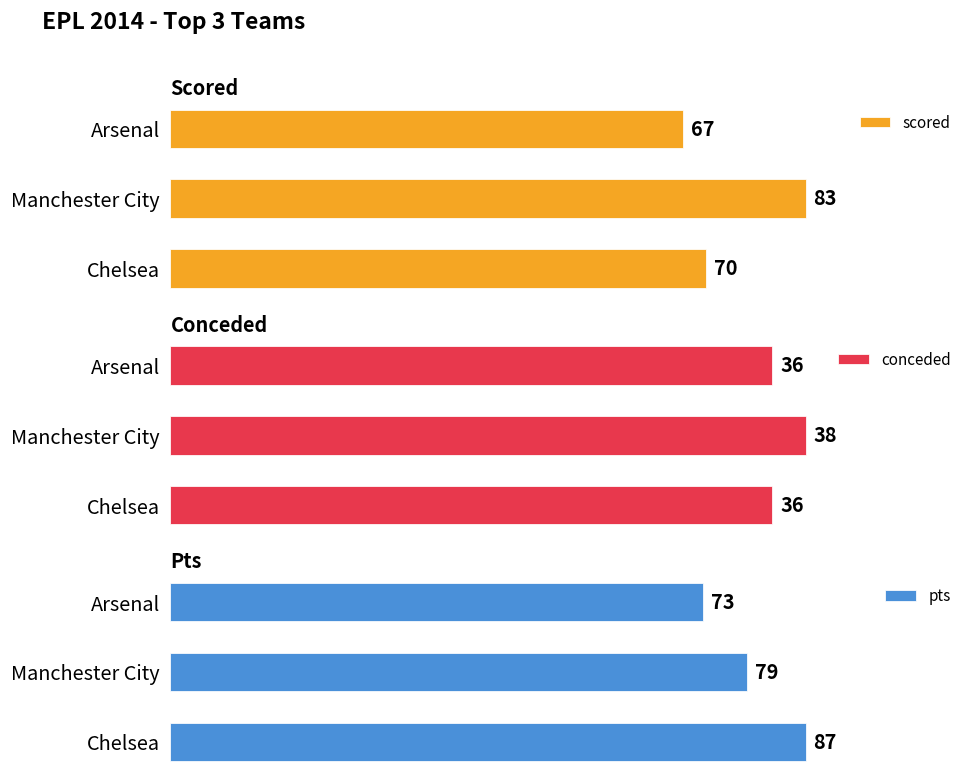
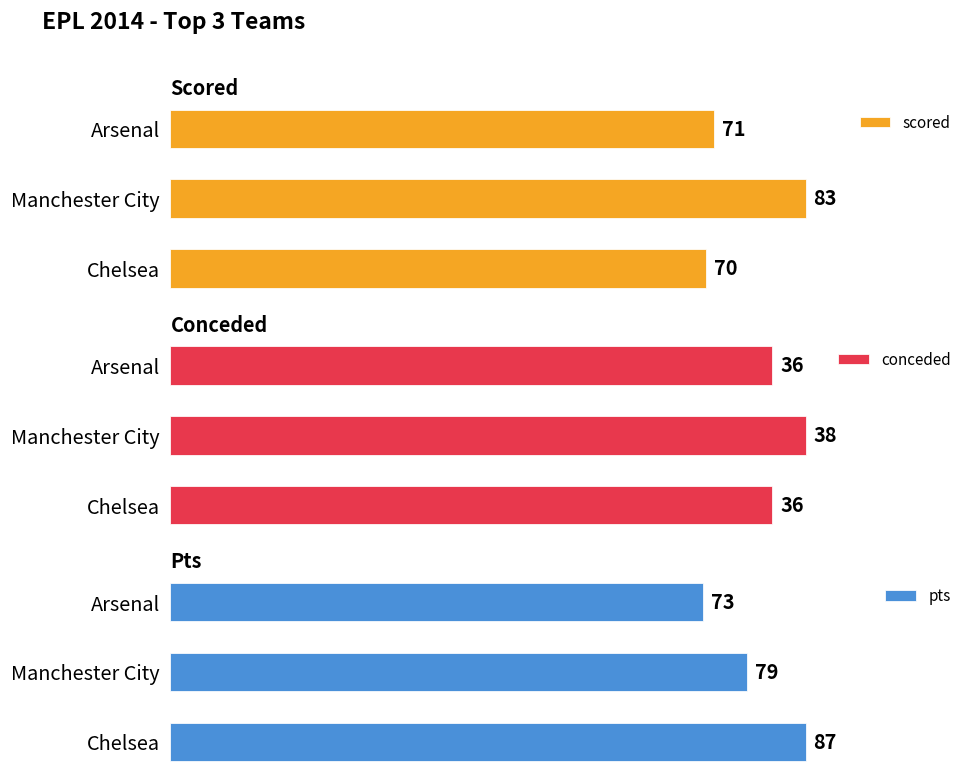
  {
    "Scored": {
-     "Arsenal": 67,
+     "Arsenal": 71,
      "Manchester City": 83,
      "Chelsea": 70
    },
    "Conceded": {
      "Arsenal": 36,
      "Manchester City": 38,
      "Chelsea": 36
    },
    "Pts": {
      "Arsenal": 73,
      "Manchester City": 79,
      "Chelsea": 87
    }
  }
